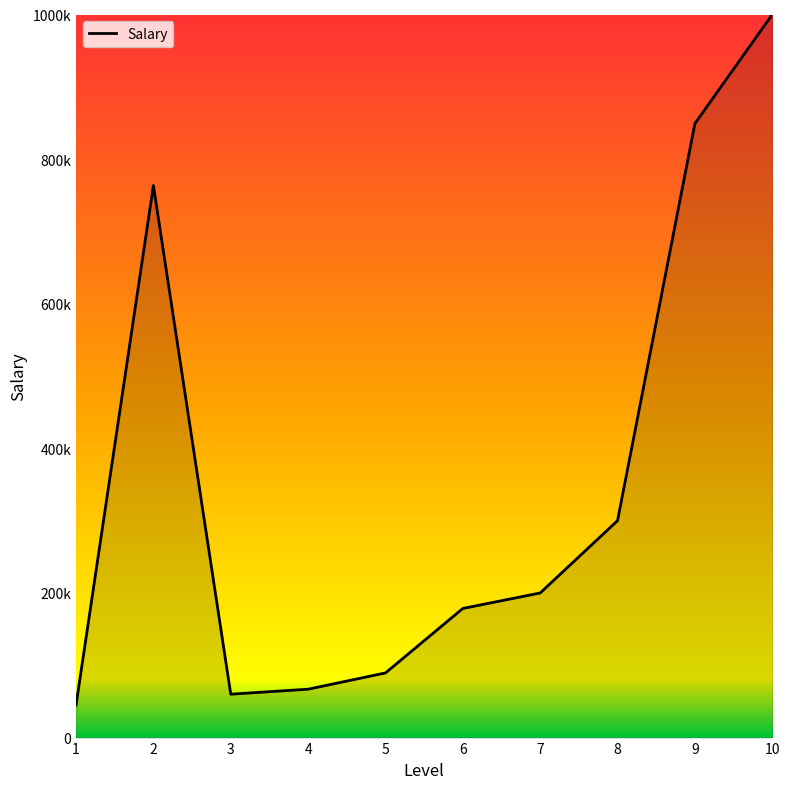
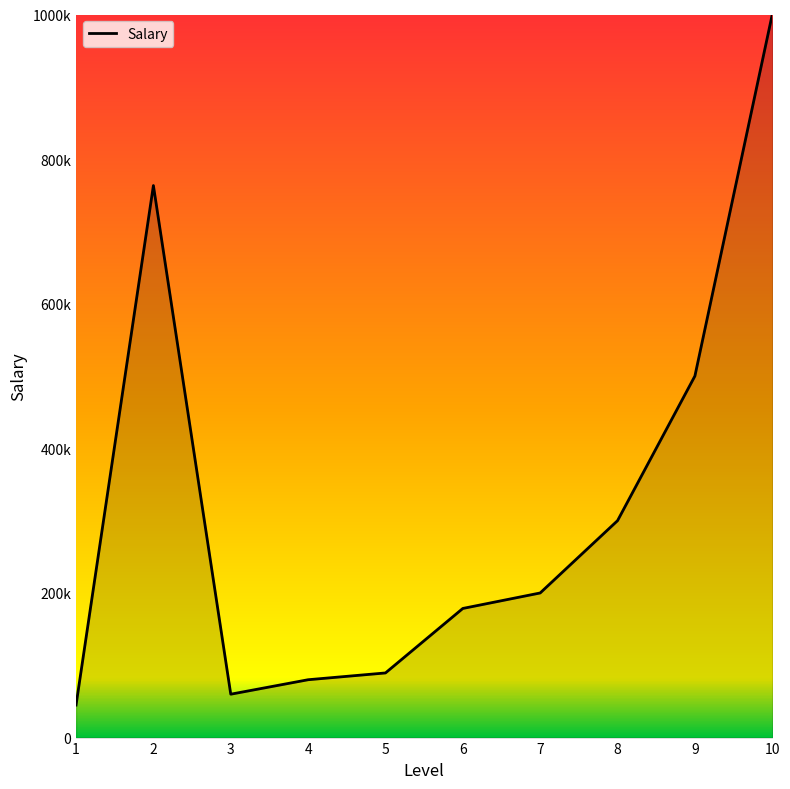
  {
    "1": 50000,
    "2": 760000,
    "3": 60000,
-   "4": 70000,
+   "4": 80000,
    "5": 90000,
    "6": 180000,
    "7": 200000,
    "8": 300000,
-   "9": 850000,
+   "9": 500000,
    "10": 1000000
  }
